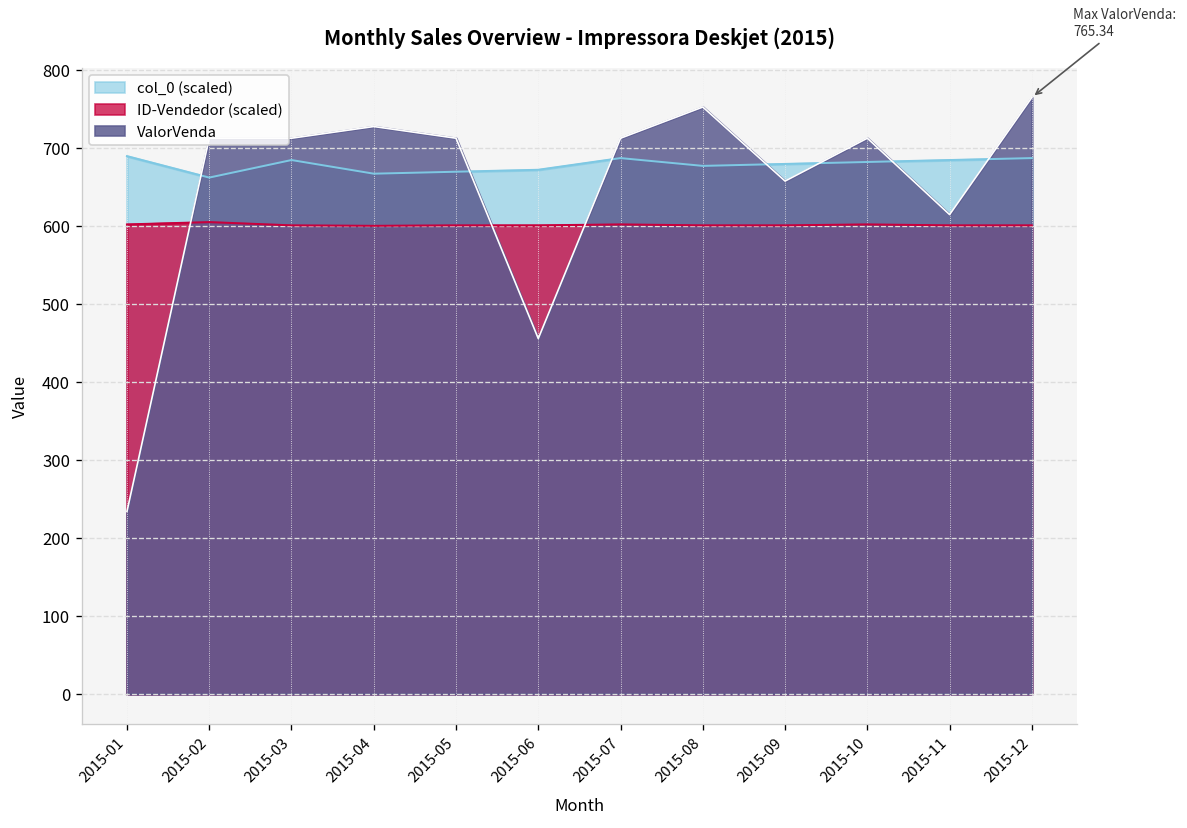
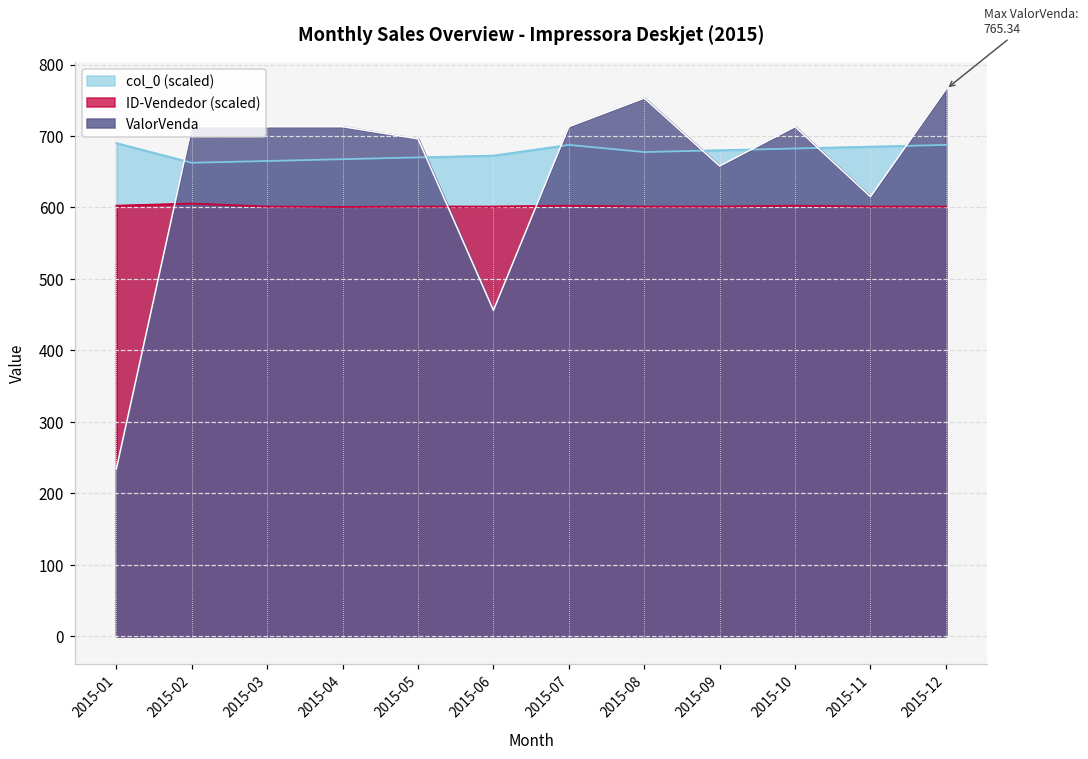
  {
    "col_0 (scaled)": {
      "2015-01": 690,
      "2015-02": 660,
-     "2015-03": 690,
+     "2015-03": 670,
      "2015-04": 670,
      "2015-05": 670,
      "2015-06": 670,
      "2015-07": 690,
      "2015-08": 680,
      "2015-09": 680,
      "2015-10": 680,
      "2015-11": 690,
      "2015-12": 690
    },
    "ID-Vendedor (scaled)": {
      "2015-01": 600,
      "2015-02": 610,
      "2015-03": 600,
      "2015-04": 600,
      "2015-05": 600,
      "2015-06": 600,
      "2015-07": 600,
      "2015-08": 600,
      "2015-09": 600,
      "2015-10": 600,
      "2015-11": 600,
      "2015-12": 600
    },
    "ValorVenda": {
      "2015-01": 230,
      "2015-03": 710,
-     "2015-04": 730,
-     "2015-05": 710,
+     "2015-04": 710,
+     "2015-05": 700,
      "2015-06": 460,
      "2015-07": 710,
      "2015-08": 750,
      "2015-09": 660,
      "2015-10": 710,
      "2015-11": 620
    }
  }
